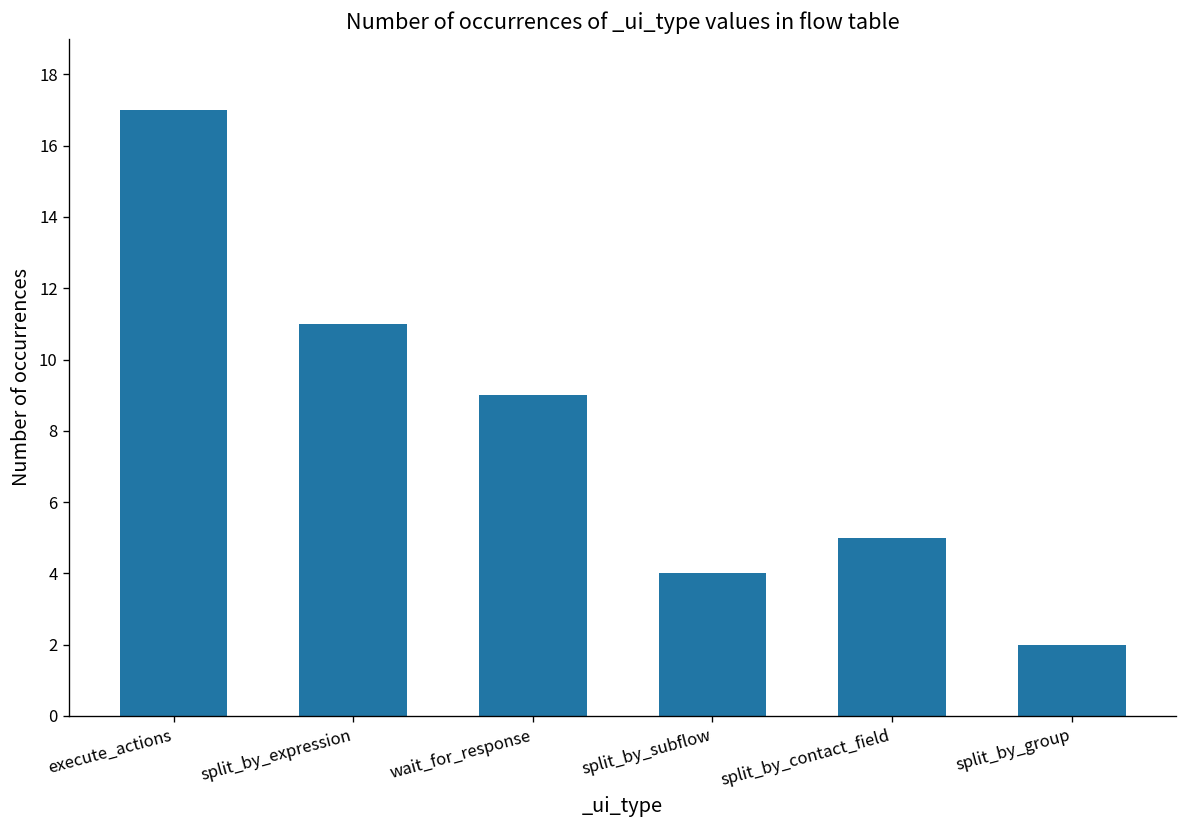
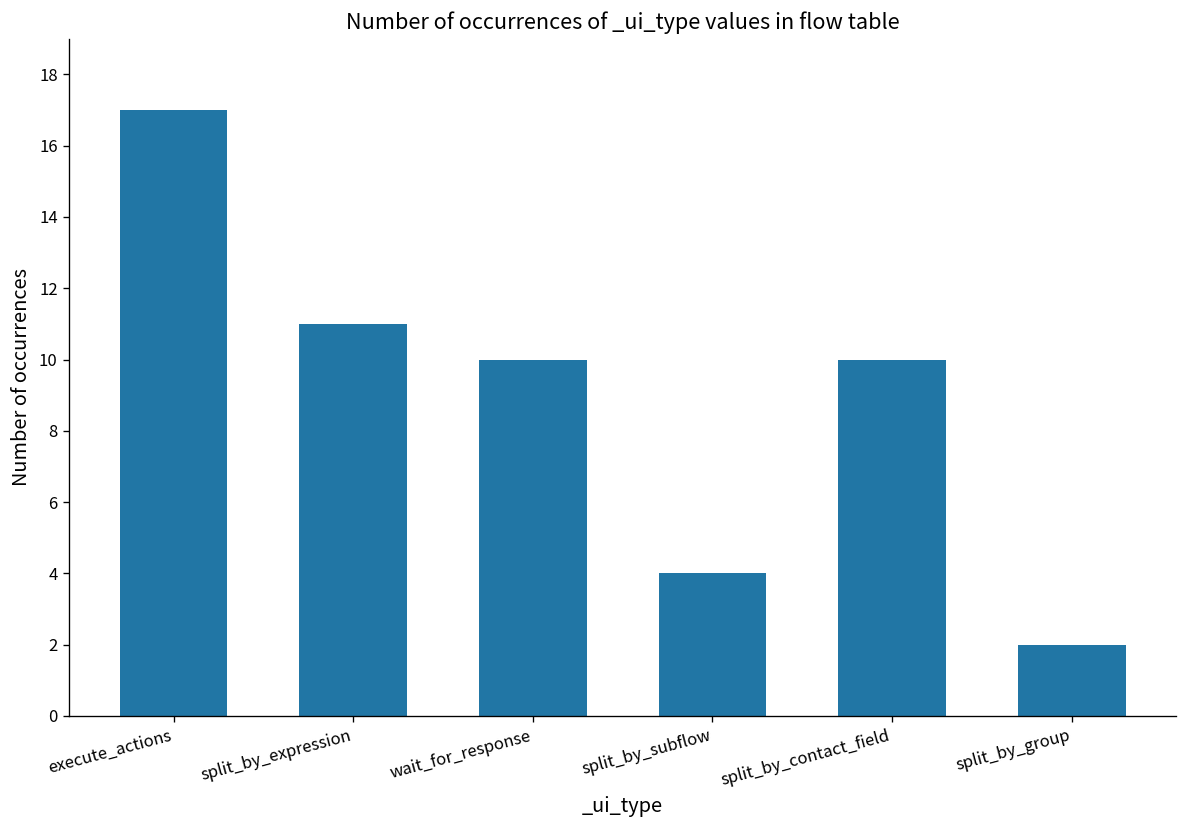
  {
    "execute_actions": 17,
    "split_by_expression": 11,
-   "wait_for_response": 9,
+   "wait_for_response": 10,
    "split_by_subflow": 4,
-   "split_by_contact_field": 5,
+   "split_by_contact_field": 10,
    "split_by_group": 2
  }
